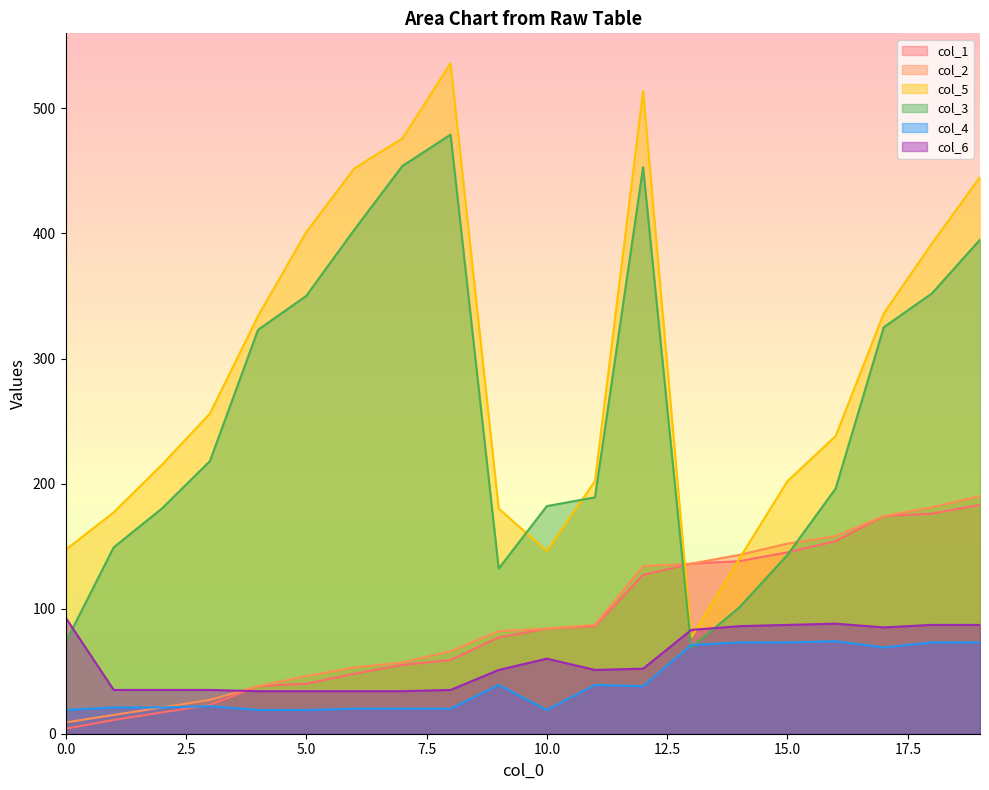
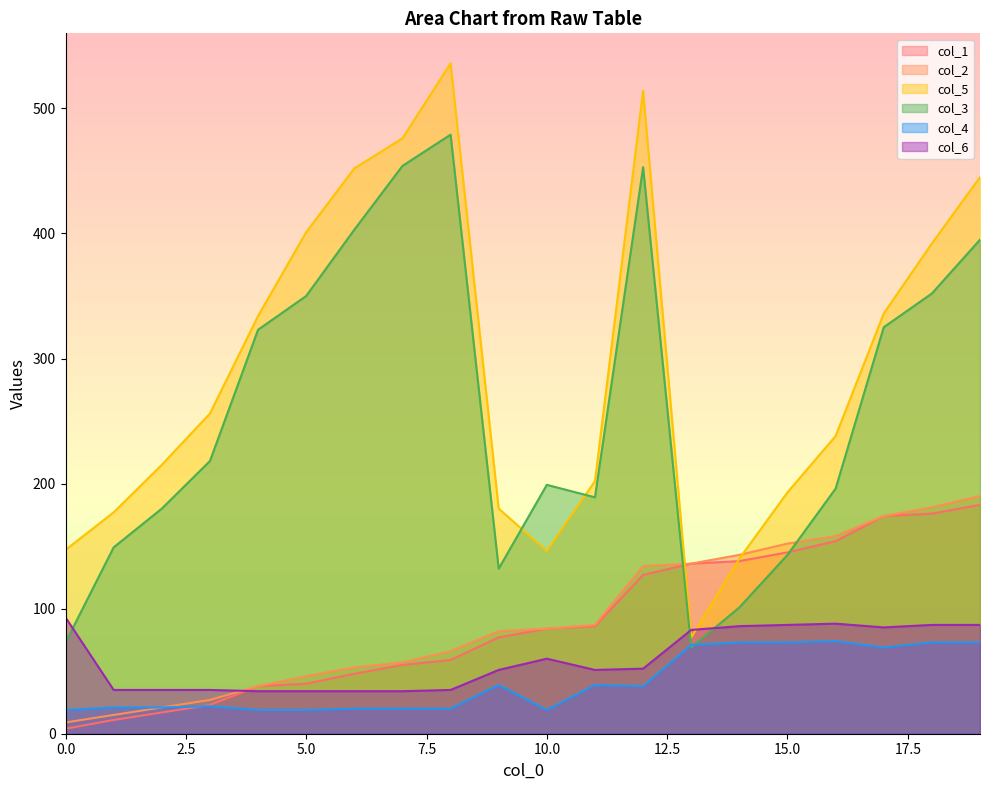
  {
    "col_5": {
      "0.0": 147,
      "5.0": 401,
      "10.0": 146,
-     "15.0": 202
+     "15.0": 193
    },
    "col_3": {
      "0.0": 73,
      "5.0": 350,
-     "10.0": 182
+     "10.0": 199
    },
    "col_4": {
      "0.0": 19,
      "5.0": 19,
      "10.0": 19,
      "15.0": 73
    },
    "col_6": {
      "0.0": 93,
      "5.0": 34,
      "10.0": 60,
      "15.0": 87
    }
  }
